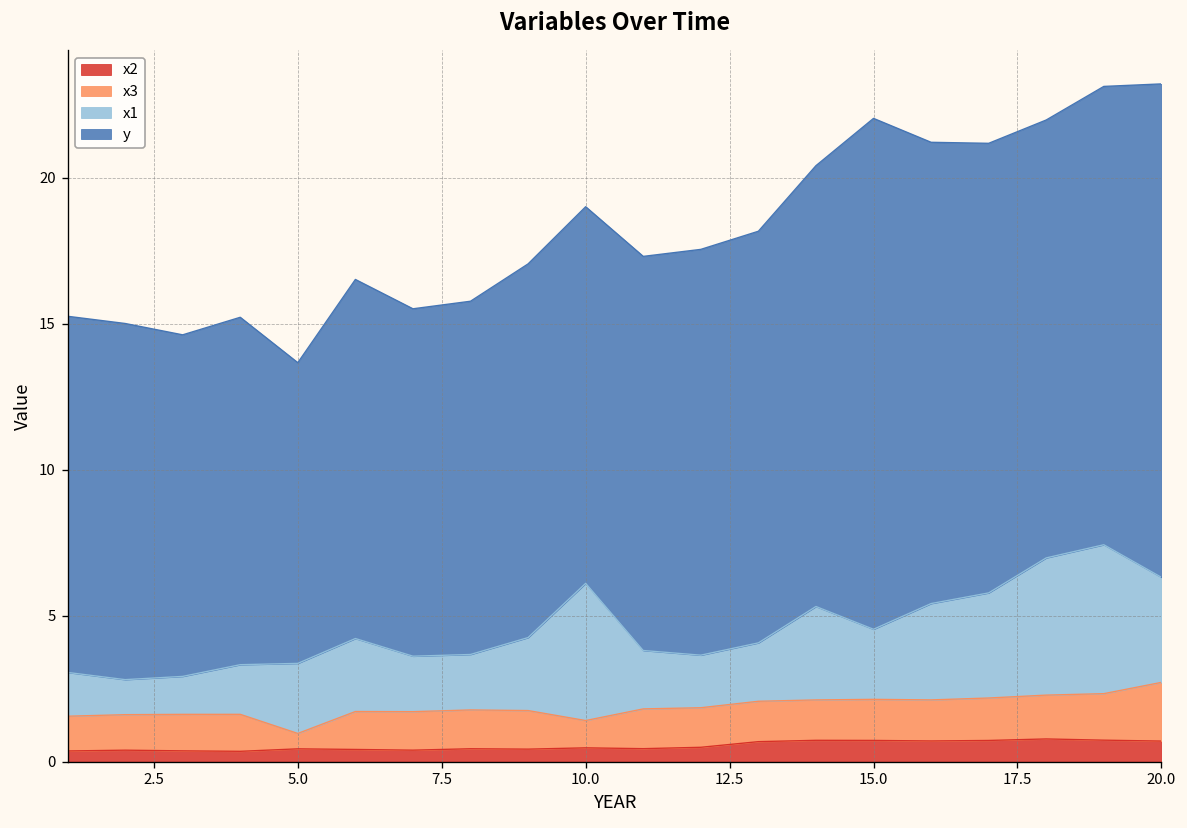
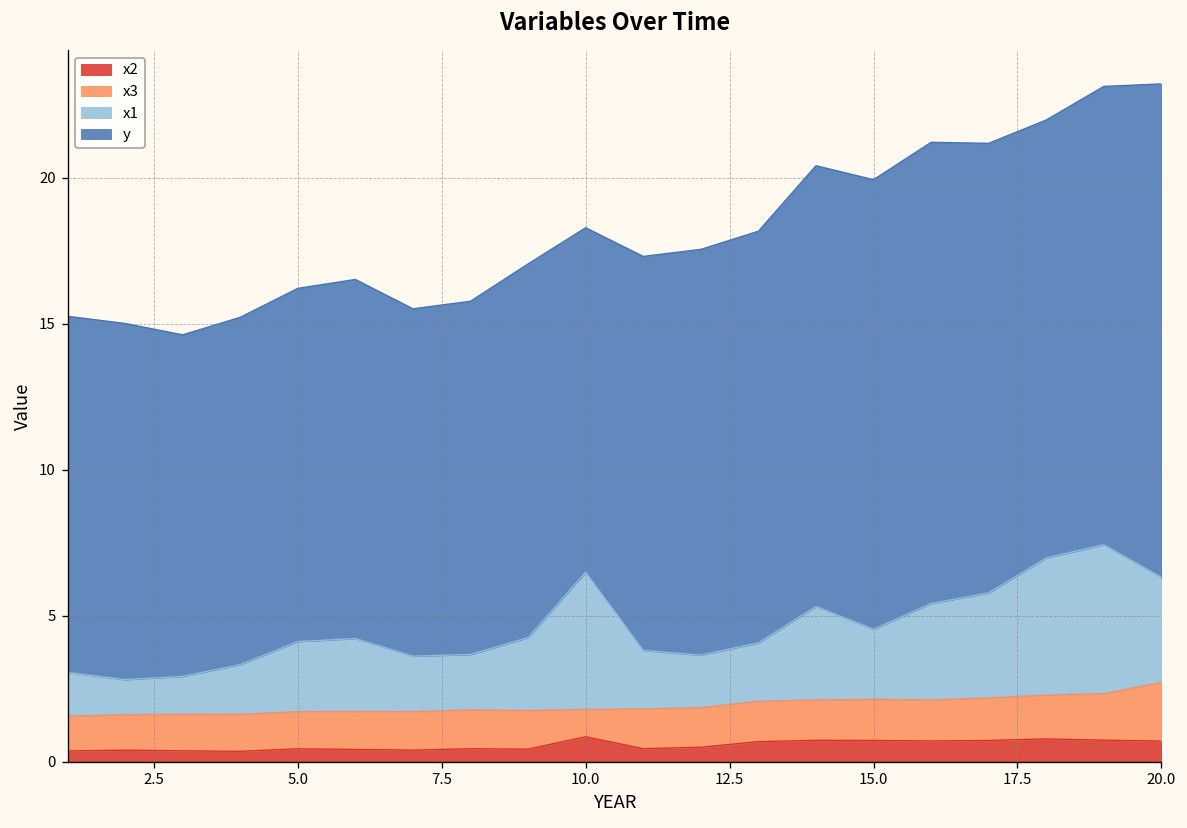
  {
    "x2": {
      "5.0": 0.4,
-     "10.0": 0.5,
+     "10.0": 0.9,
      "15.0": 0.7,
      "20.0": 0.7
    },
    "x3": {
-     "5.0": 0.5,
+     "5.0": 1.3,
      "10.0": 0.9,
      "15.0": 1.4,
      "20.0": 2.0
    },
    "x1": {
      "5.0": 2.4,
      "10.0": 4.7,
      "15.0": 2.4,
      "20.0": 3.6
    },
    "y": {
-     "5.0": 10.3,
-     "10.0": 12.9,
-     "15.0": 17.5,
+     "5.0": 12.1,
+     "10.0": 11.8,
+     "15.0": 15.4,
      "20.0": 16.9
    }
  }
